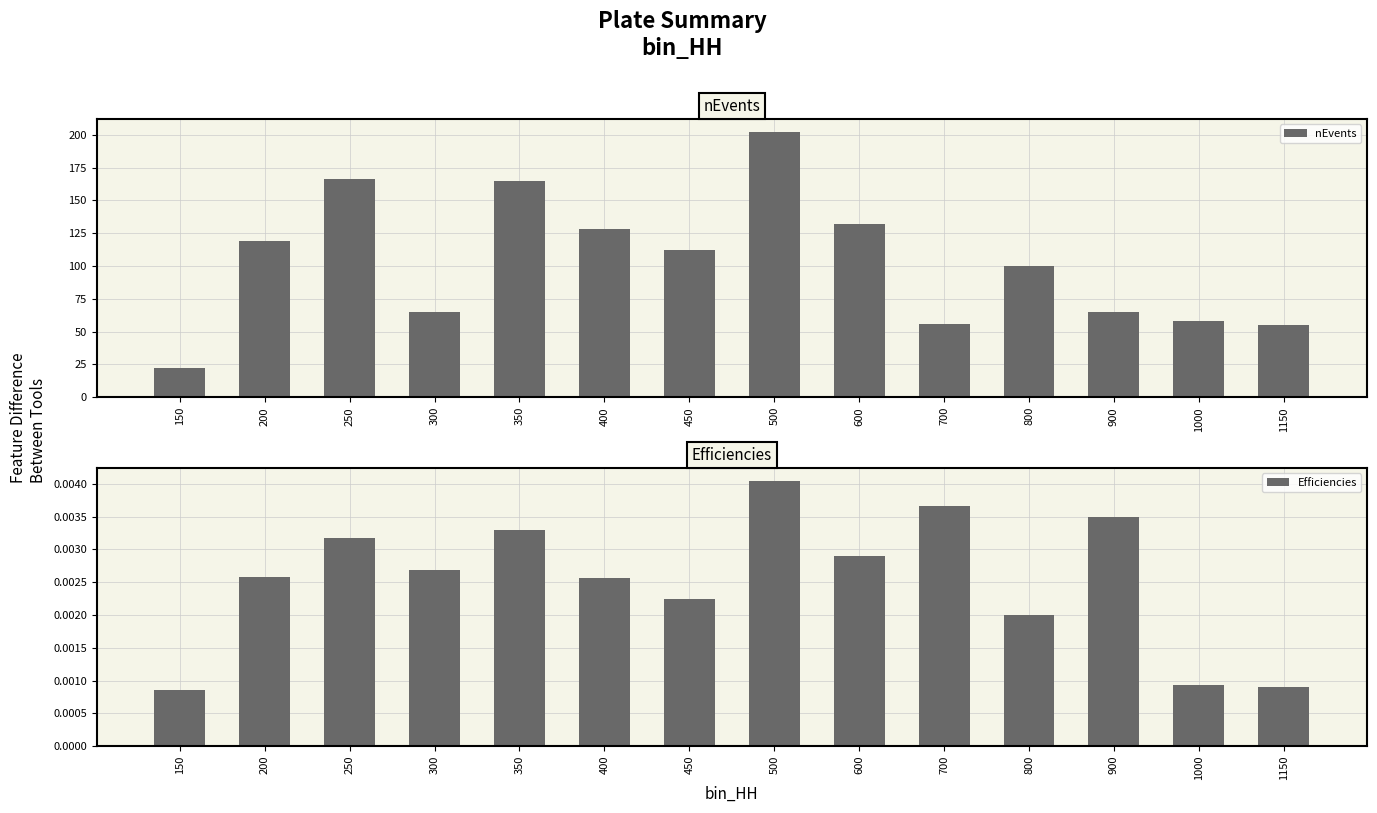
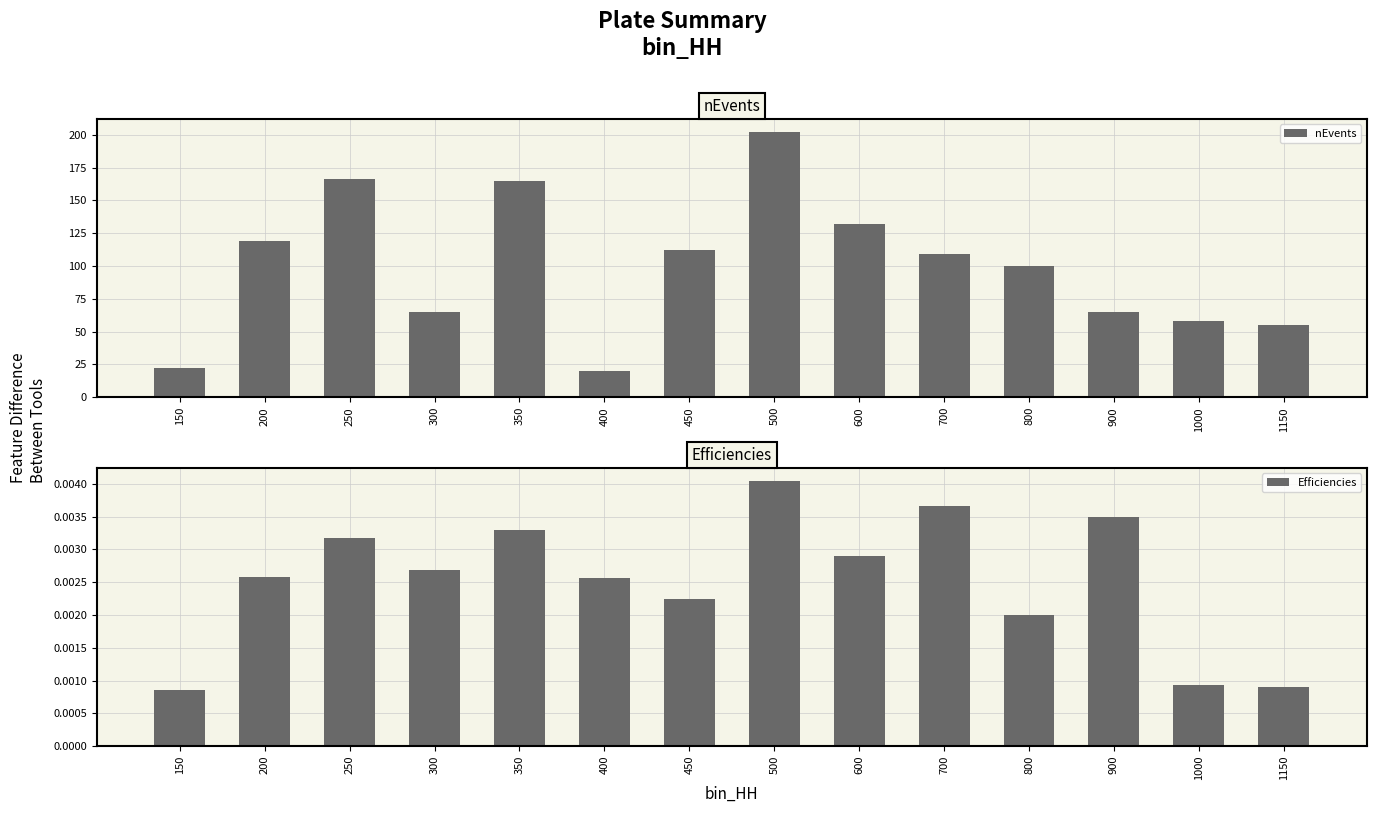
  {
    "nEvents": {
      "150": 22,
      "200": 119,
      "250": 166,
      "300": 65,
      "350": 165,
-     "400": 128,
+     "400": 20,
      "450": 112,
      "500": 202,
      "600": 132,
-     "700": 56,
+     "700": 109,
      "800": 100,
      "900": 65,
      "1000": 58,
      "1150": 55
    },
    "Efficiencies": {
      "150": 0.0009,
      "200": 0.0026,
      "250": 0.0032,
      "300": 0.0027,
      "350": 0.0033,
      "400": 0.0026,
      "450": 0.0022,
      "500": 0.0040,
      "600": 0.0029,
      "700": 0.0037,
      "800": 0.0020,
      "900": 0.0035,
      "1000": 0.0009,
      "1150": 0.0009
    }
  }
